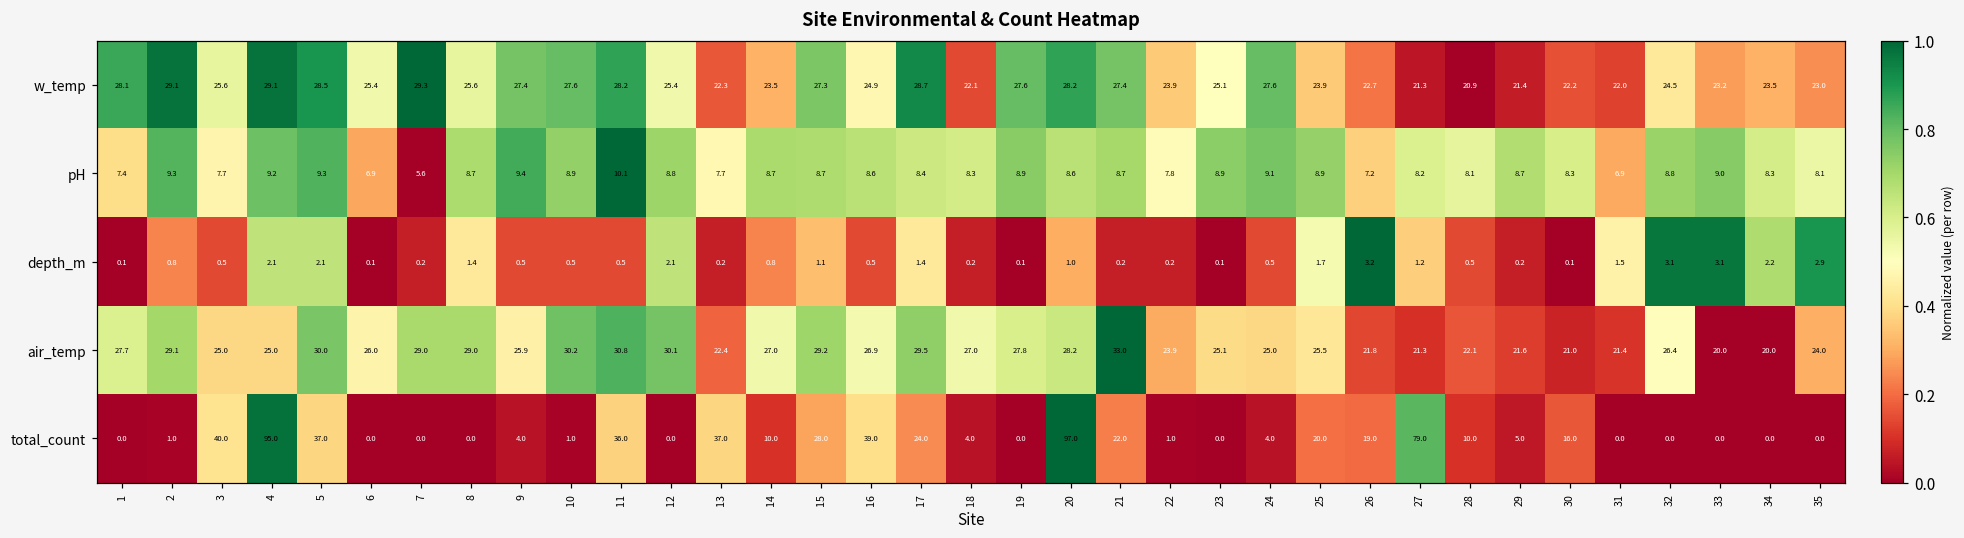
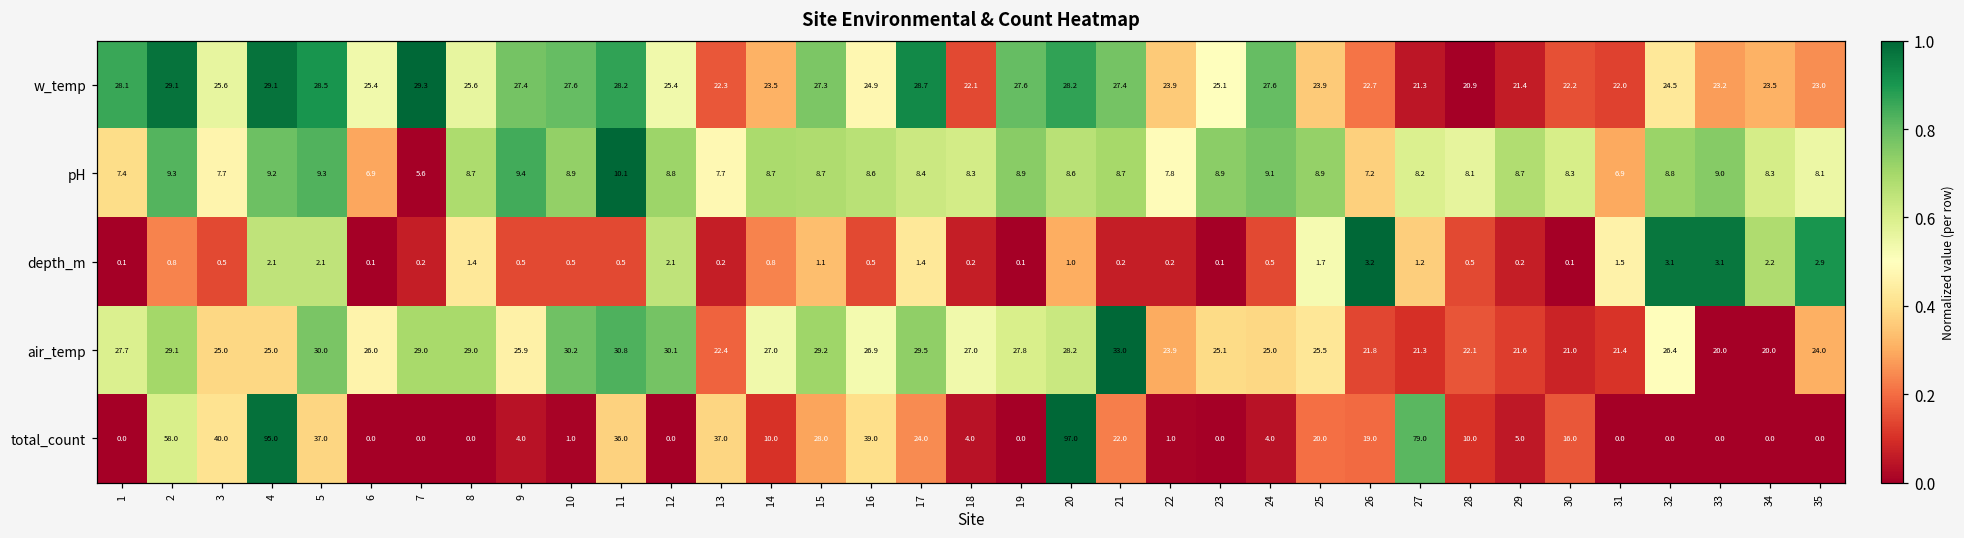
  {
    "w_temp": {
      "1": 28.1,
      "2": 29.1,
      "3": 25.6,
      "4": 29.1,
      "5": 28.5,
      "6": 25.4,
      "7": 29.3,
      "8": 25.6,
      "9": 27.4,
      "10": 27.6,
      "11": 28.2,
      "12": 25.4,
      "13": 22.3,
      "14": 23.5,
      "15": 27.3,
      "16": 24.9,
      "17": 28.7,
      "18": 22.1,
      "19": 27.6,
      "20": 28.2,
      "21": 27.4,
      "22": 23.9,
      "23": 25.1,
      "24": 27.6,
      "25": 23.9,
      "26": 22.7,
      "27": 21.3,
      "28": 20.9,
      "29": 21.4,
      "30": 22.2,
      "31": 22.0,
      "32": 24.5,
      "33": 23.2,
      "34": 23.5,
      "35": 23.0
    },
    "pH": {
      "1": 7.4,
      "2": 9.3,
      "3": 7.7,
      "4": 9.2,
      "5": 9.3,
      "6": 6.9,
      "7": 5.6,
      "8": 8.7,
      "9": 9.4,
      "10": 8.9,
      "11": 10.1,
      "12": 8.8,
      "13": 7.7,
      "14": 8.7,
      "15": 8.7,
      "16": 8.6,
      "17": 8.4,
      "18": 8.3,
      "19": 8.9,
      "20": 8.6,
      "21": 8.7,
      "22": 7.8,
      "23": 8.9,
      "24": 9.1,
      "25": 8.9,
      "26": 7.2,
      "27": 8.2,
      "28": 8.1,
      "29": 8.7,
      "30": 8.3,
      "31": 6.9,
      "32": 8.8,
      "33": 9.0,
      "34": 8.3,
      "35": 8.1
    },
    "depth_m": {
      "1": 0.1,
      "2": 0.8,
      "3": 0.5,
      "4": 2.1,
      "5": 2.1,
      "6": 0.1,
      "7": 0.2,
      "8": 1.4,
      "9": 0.5,
      "10": 0.5,
      "11": 0.5,
      "12": 2.1,
      "13": 0.2,
      "14": 0.8,
      "15": 1.1,
      "16": 0.5,
      "17": 1.4,
      "18": 0.2,
      "19": 0.1,
      "20": 1.0,
      "21": 0.2,
      "22": 0.2,
      "23": 0.1,
      "24": 0.5,
      "25": 1.7,
      "26": 3.2,
      "27": 1.2,
      "28": 0.5,
      "29": 0.2,
      "30": 0.1,
      "31": 1.5,
      "32": 3.1,
      "33": 3.1,
      "34": 2.2,
      "35": 2.9
    },
    "air_temp": {
      "1": 27.7,
      "2": 29.1,
      "3": 25.0,
      "4": 25.0,
      "5": 30.0,
      "6": 26.0,
      "7": 29.0,
      "8": 29.0,
      "9": 25.9,
      "10": 30.2,
      "11": 30.8,
      "12": 30.1,
      "13": 22.4,
      "14": 27.0,
      "15": 29.2,
      "16": 26.9,
      "17": 29.5,
      "18": 27.0,
      "19": 27.8,
      "20": 28.2,
      "21": 33.0,
      "22": 23.9,
      "23": 25.1,
      "24": 25.0,
      "25": 25.5,
      "26": 21.8,
      "27": 21.3,
      "28": 22.1,
      "29": 21.6,
      "30": 21.0,
      "31": 21.4,
      "32": 26.4,
      "33": 20.0,
      "34": 20.0,
      "35": 24.0
    },
    "total_count": {
      "1": 0.0,
-     "2": 1.0,
+     "2": 58.0,
      "3": 40.0,
      "4": 95.0,
      "5": 37.0,
      "6": 0.0,
      "7": 0.0,
      "8": 0.0,
      "9": 4.0,
      "10": 1.0,
      "11": 36.0,
      "12": 0.0,
      "13": 37.0,
      "14": 10.0,
      "15": 28.0,
      "16": 39.0,
      "17": 24.0,
      "18": 4.0,
      "19": 0.0,
      "20": 97.0,
      "21": 22.0,
      "22": 1.0,
      "23": 0.0,
      "24": 4.0,
      "25": 20.0,
      "26": 19.0,
      "27": 79.0,
      "28": 10.0,
      "29": 5.0,
      "30": 16.0,
      "31": 0.0,
      "32": 0.0,
      "33": 0.0,
      "34": 0.0,
      "35": 0.0
    }
  }
